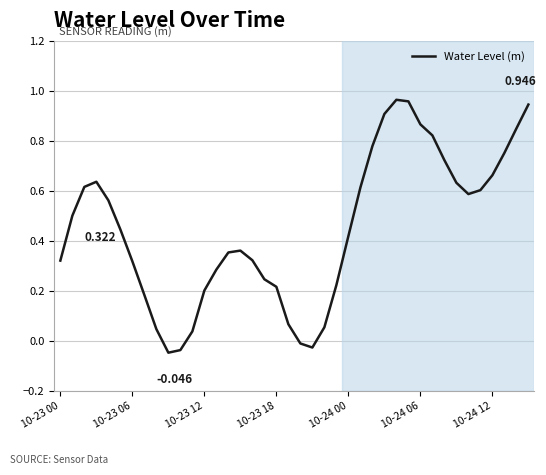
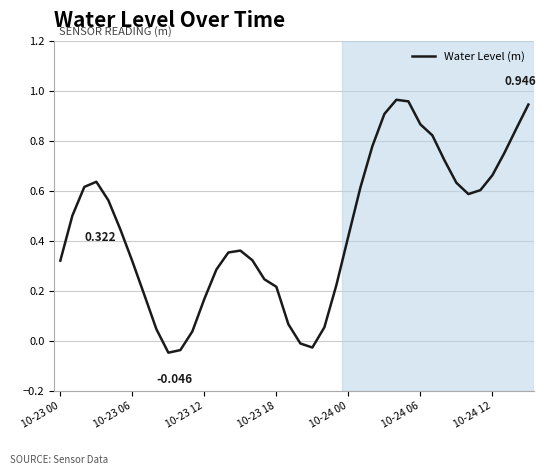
  {
    "10-23 00": 0.32,
    "10-23 06": 0.32,
-   "10-23 12": 0.20,
+   "10-23 12": 0.17,
    "10-23 18": 0.22,
    "10-24 00": 0.42,
    "10-24 06": 0.87,
    "10-24 12": 0.66
  }
